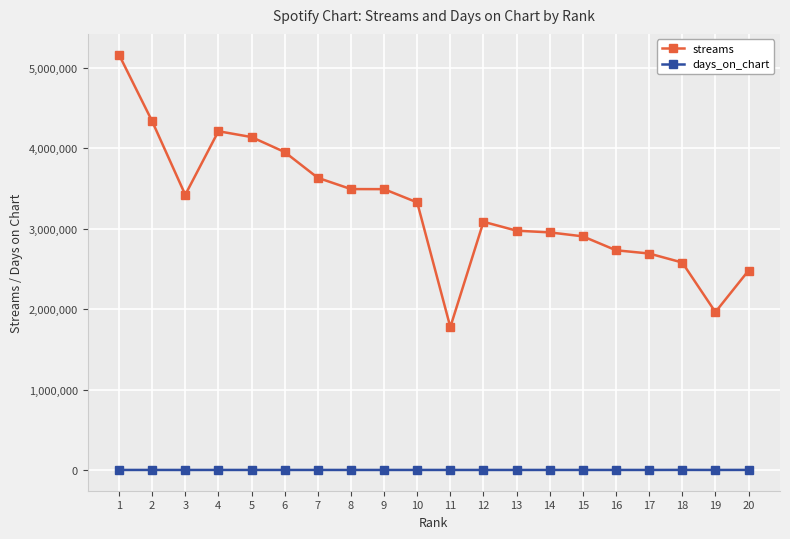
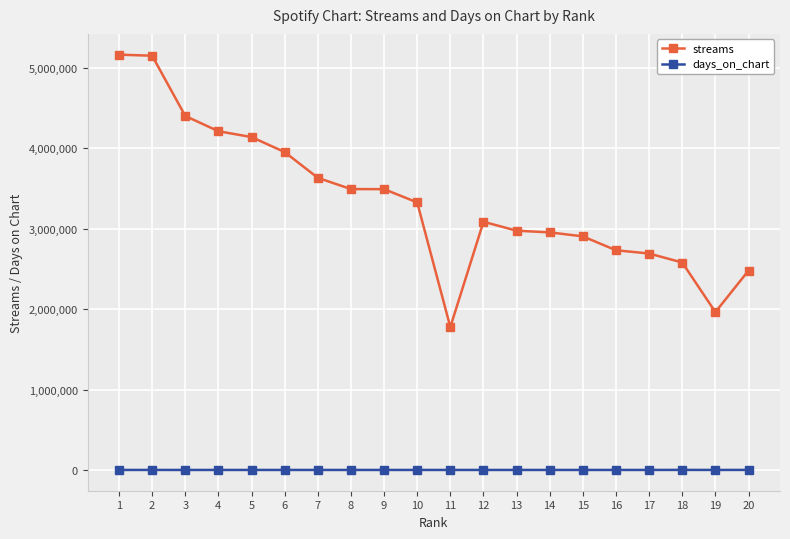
  {
    "streams": {
      "1": "5,200,000",
-     "2": "4,300,000",
-     "3": "3,400,000",
+     "2": "5,200,000",
+     "3": "4,400,000",
      "4": "4,200,000",
      "5": "4,100,000",
      "6": "4,000,000",
      "7": "3,600,000",
      "8": "3,500,000",
      "9": "3,500,000",
      "10": "3,300,000",
      "11": "1,800,000",
      "12": "3,100,000",
      "13": "3,000,000",
      "14": "3,000,000",
      "15": "2,900,000",
      "16": "2,700,000",
      "17": "2,700,000",
      "18": "2,600,000",
      "19": "2,000,000",
      "20": "2,500,000"
    },
    "days_on_chart": {
      "1": "0",
      "2": "0",
      "3": "0",
      "4": "0",
      "5": "0",
      "6": "0",
      "7": "0",
      "8": "0",
      "9": "0",
      "10": "0",
      "11": "0",
      "12": "0",
      "13": "0",
      "14": "0",
      "15": "0",
      "16": "0",
      "17": "0",
      "18": "0",
      "19": "0",
      "20": "0"
    }
  }
